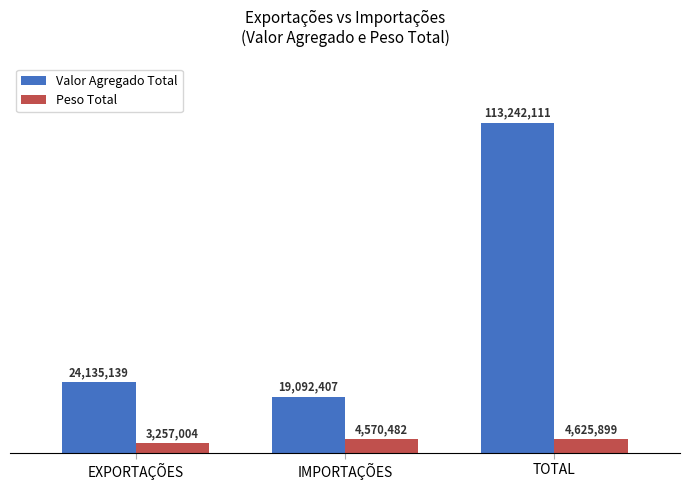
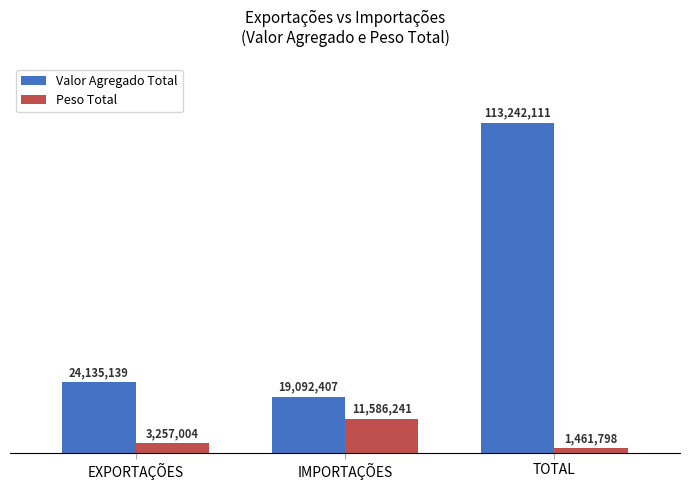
  {
    "Valor Agregado Total": {
      "EXPORTAÇÕES": "24,135,139",
      "IMPORTAÇÕES": "19,092,407",
      "TOTAL": "113,242,111"
    },
    "Peso Total": {
      "EXPORTAÇÕES": "3,257,004",
-     "IMPORTAÇÕES": "4,570,482",
-     "TOTAL": "4,625,899"
+     "IMPORTAÇÕES": "11,586,241",
+     "TOTAL": "1,461,798"
    }
  }
